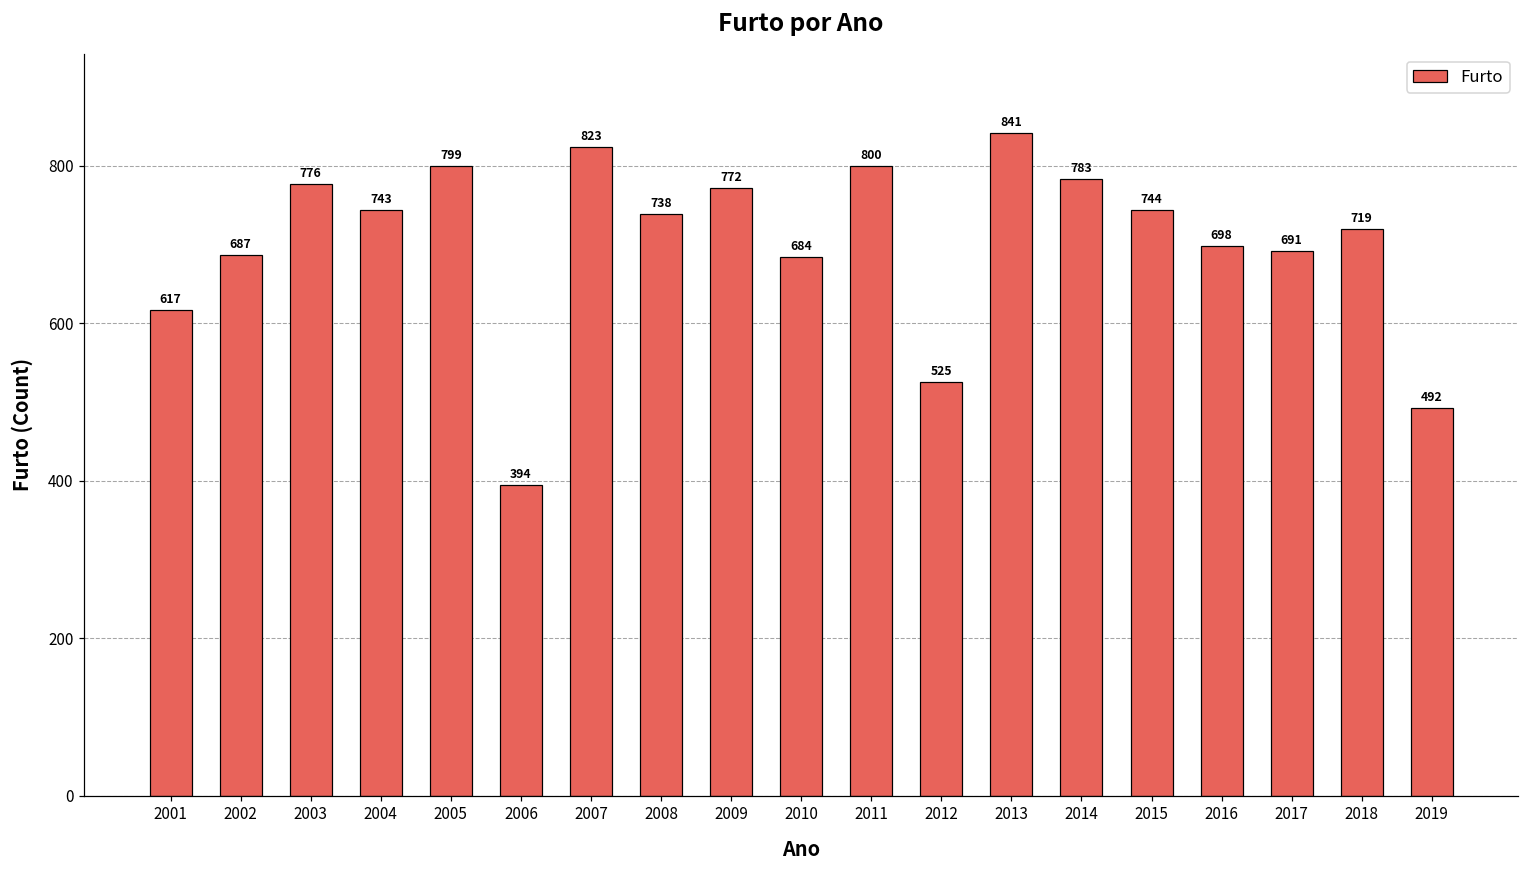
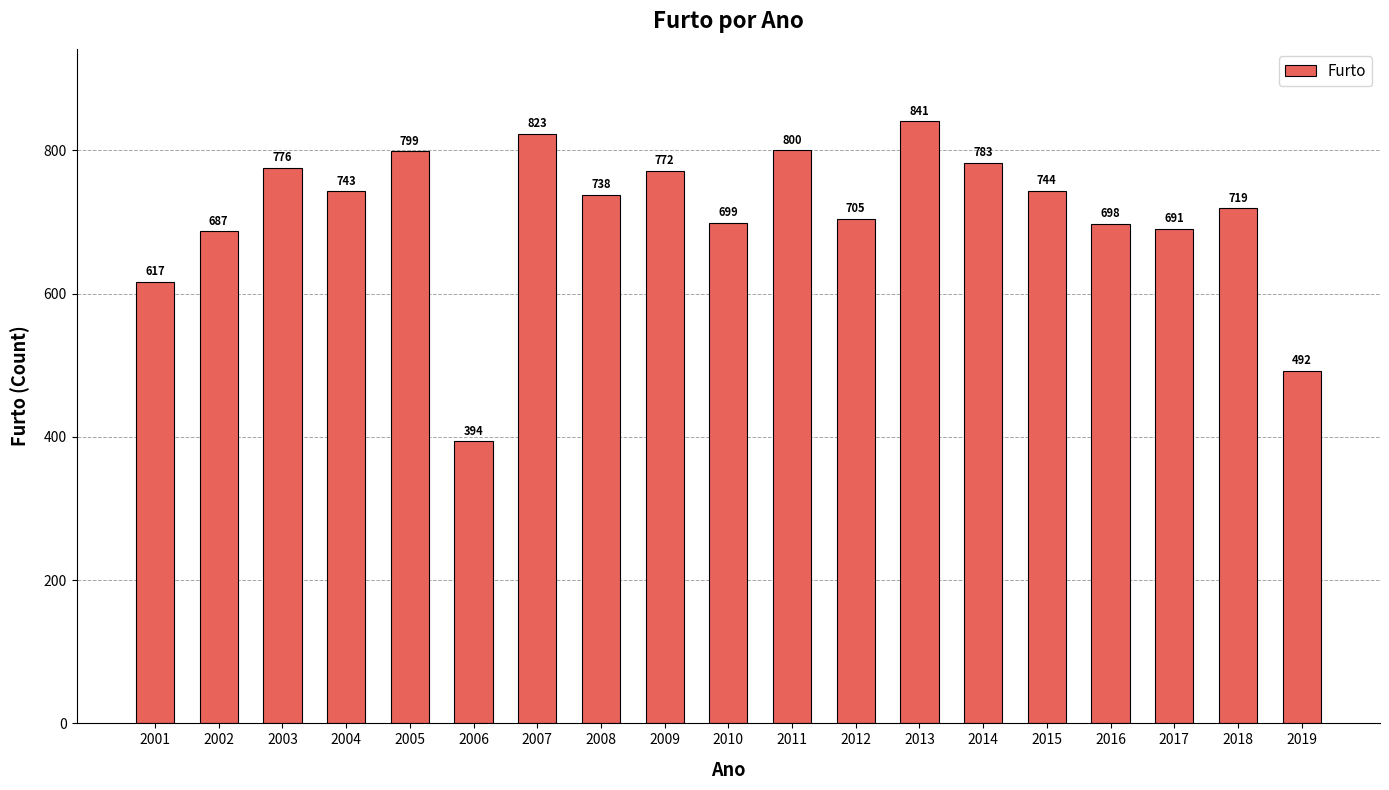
  {
    "2001": 617,
    "2002": 687,
    "2003": 776,
    "2004": 743,
    "2005": 799,
    "2006": 394,
    "2007": 823,
    "2008": 738,
    "2009": 772,
-   "2010": 684,
+   "2010": 699,
    "2011": 800,
-   "2012": 525,
+   "2012": 705,
    "2013": 841,
    "2014": 783,
    "2015": 744,
    "2016": 698,
    "2017": 691,
    "2018": 719,
    "2019": 492
  }
